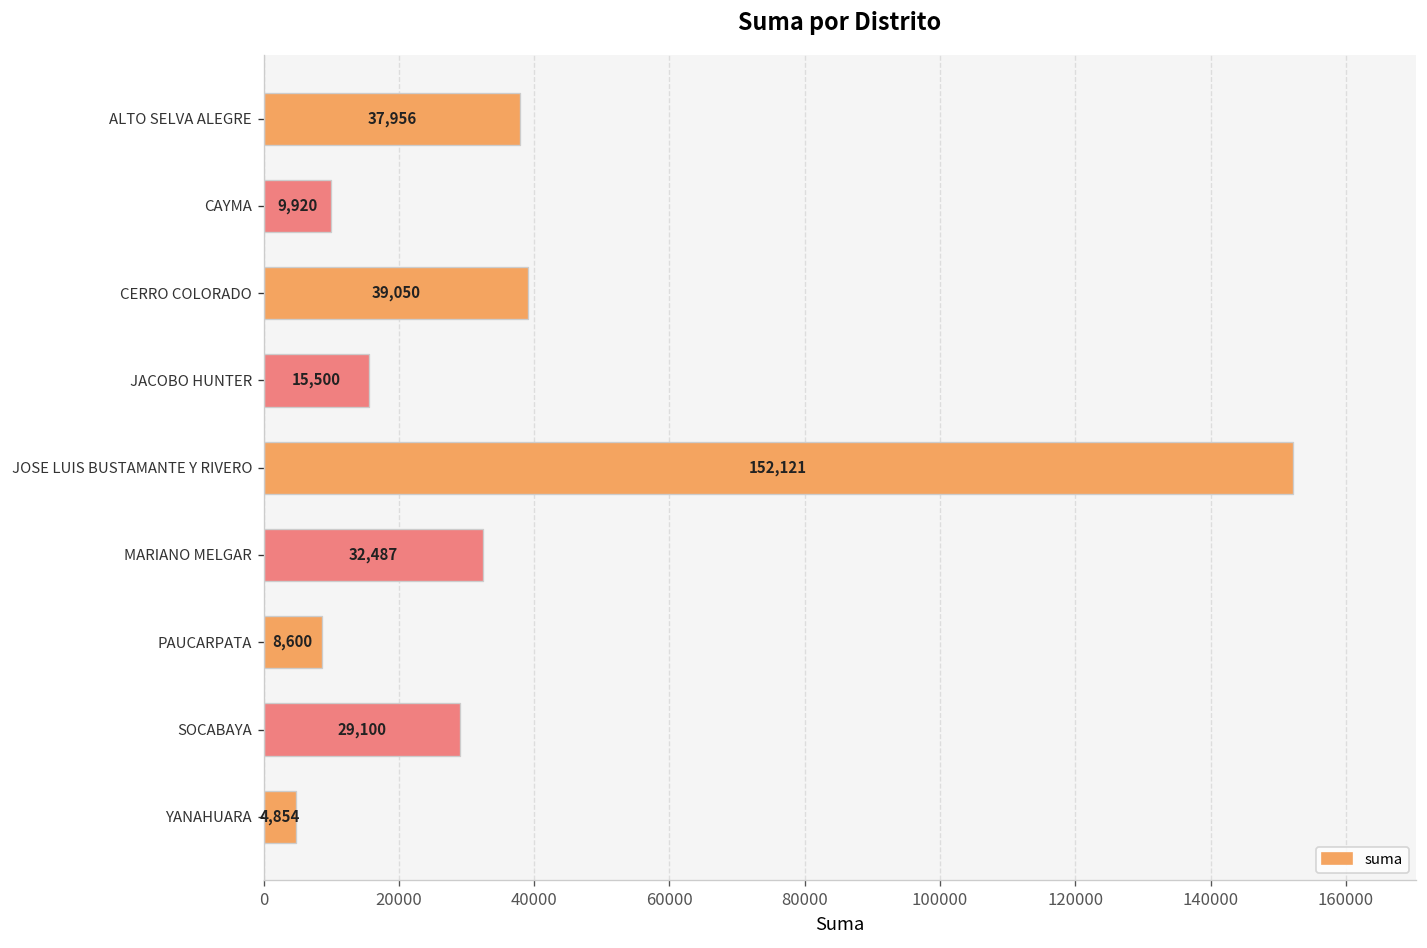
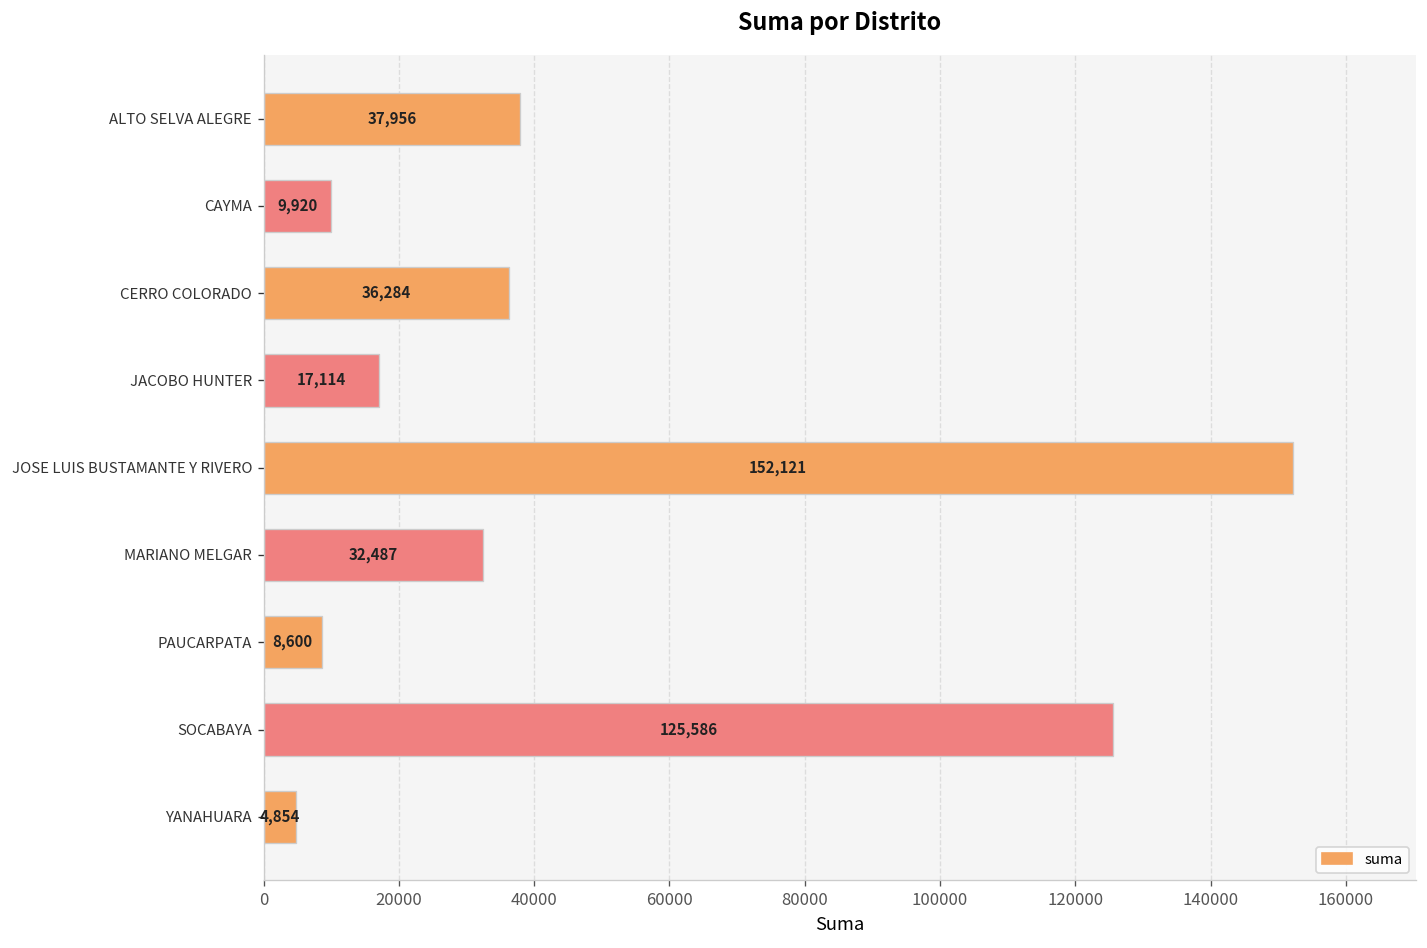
  {
    "ALTO SELVA ALEGRE": "37,956",
    "CAYMA": "9,920",
-   "CERRO COLORADO": "39,050",
-   "JACOBO HUNTER": "15,500",
+   "CERRO COLORADO": "36,284",
+   "JACOBO HUNTER": "17,114",
    "JOSE LUIS BUSTAMANTE Y RIVERO": "152,121",
    "MARIANO MELGAR": "32,487",
    "PAUCARPATA": "8,600",
-   "SOCABAYA": "29,100",
+   "SOCABAYA": "125,586",
    "YANAHUARA": "4,854"
  }
